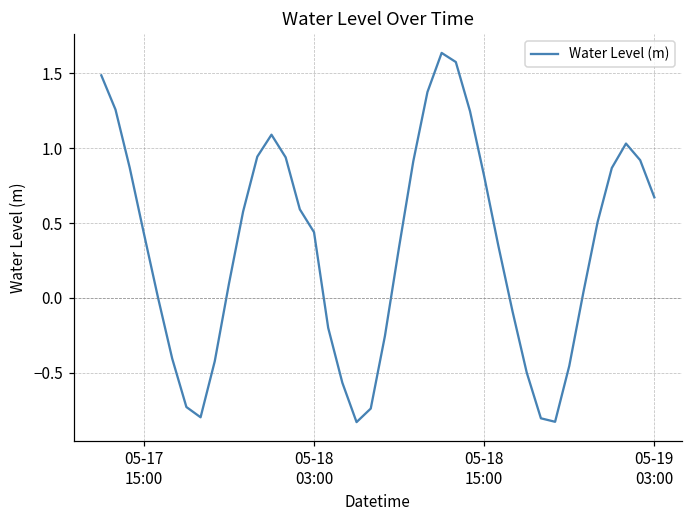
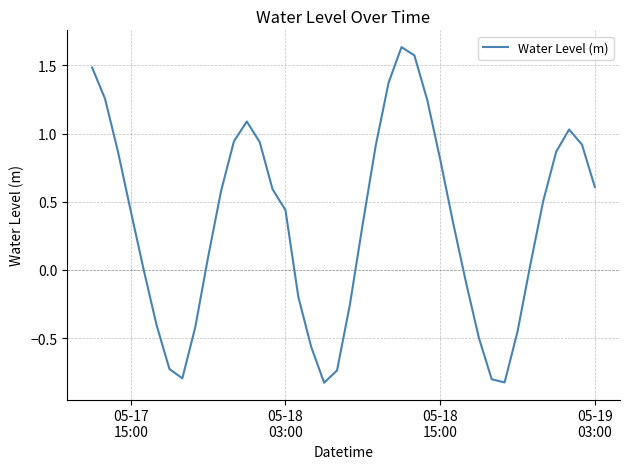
  {
    "05-17 15:00": 0.43,
    "05-18 03:00": 0.44,
    "05-18 15:00": 0.81,
-   "05-19 03:00": 0.67
+   "05-19 03:00": 0.61
  }
